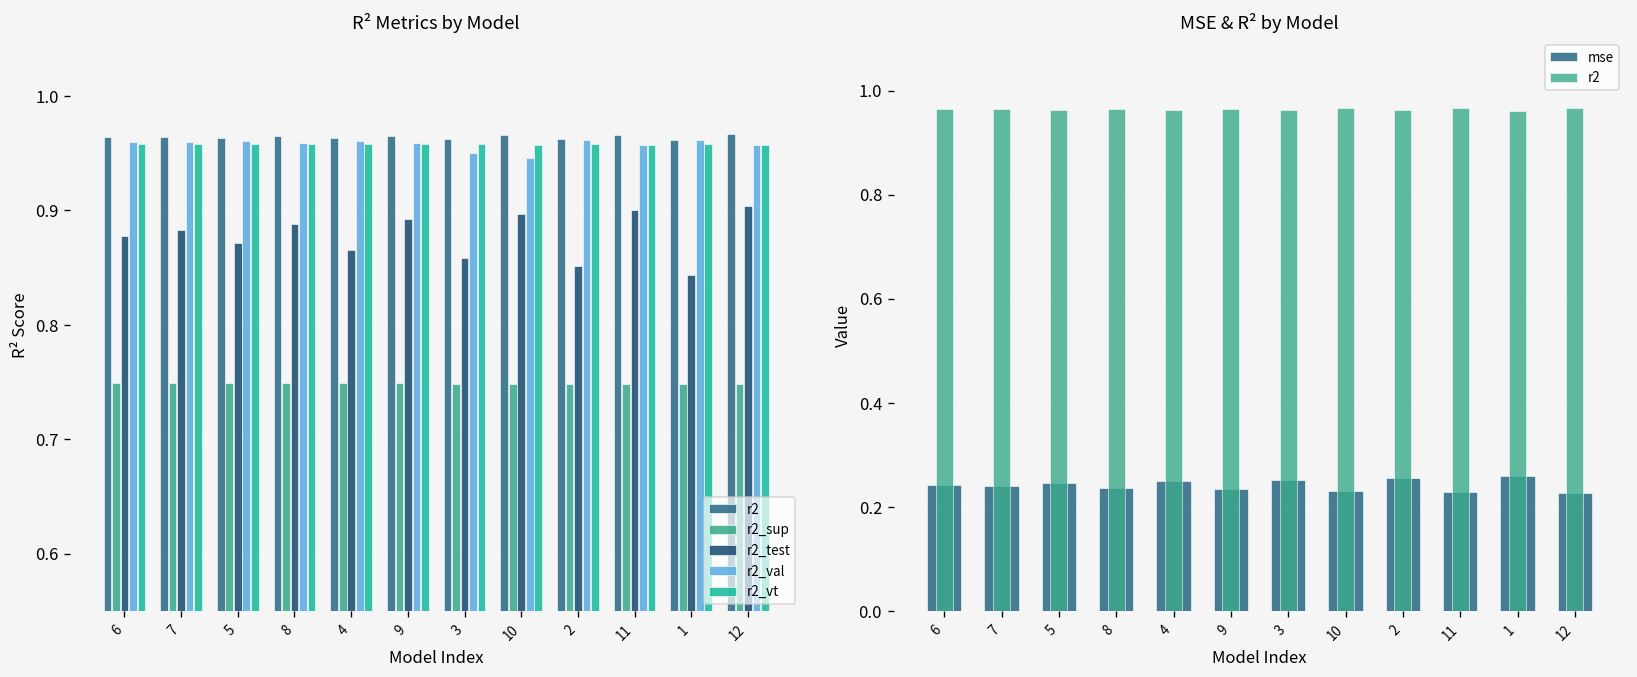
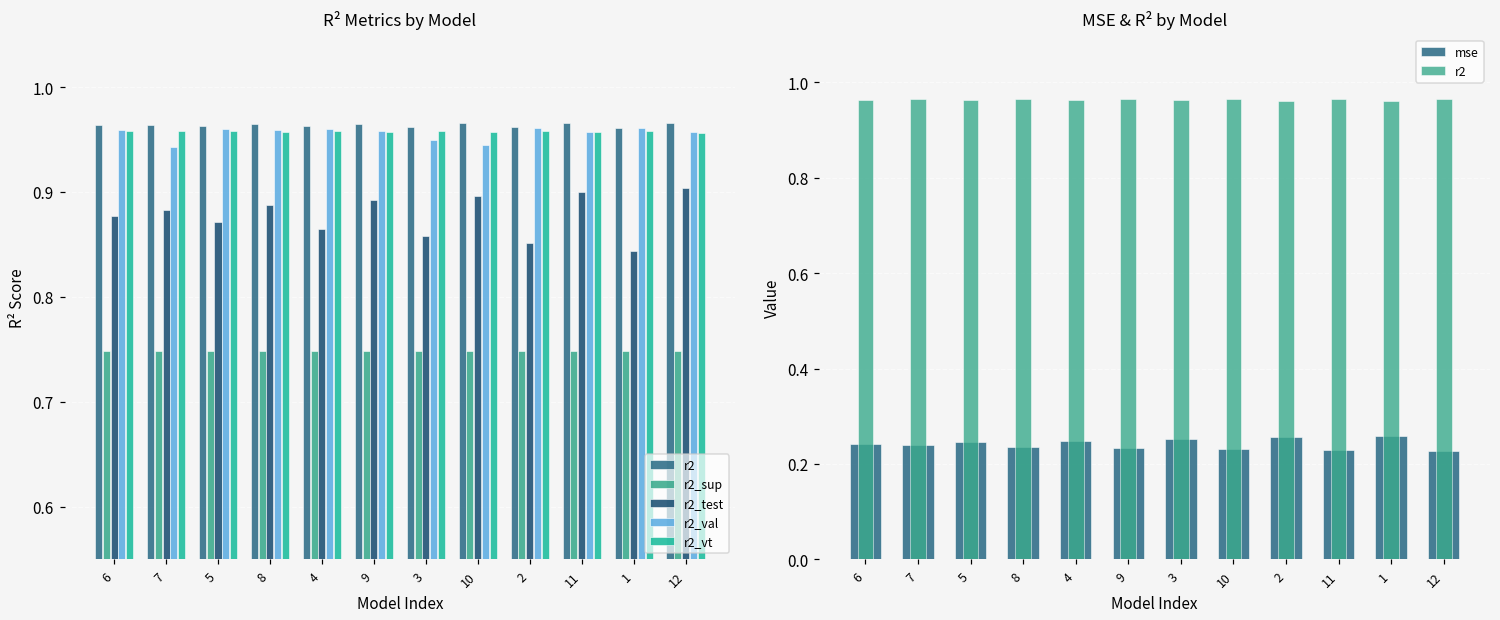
  {
    "R² Metrics by Model": {
      "r2_val": {
        "6": 0.96,
-       "7": 0.96,
+       "7": 0.94,
        "5": 0.96,
        "8": 0.96,
        "4": 0.96,
        "9": 0.96,
        "3": 0.95,
        "10": 0.95,
        "2": 0.96,
        "11": 0.96,
        "1": 0.96,
        "12": 0.96
      }
    },
    "MSE & R² by Model": {
      "r2": {
        "6": 0.96,
        "7": 0.96,
        "5": 0.96,
        "8": 0.96,
        "4": 0.96,
        "9": 0.97,
        "3": 0.96,
        "10": 0.97,
        "2": 0.96,
        "11": 0.97,
        "1": 0.96,
        "12": 0.97
      }
    }
  }
